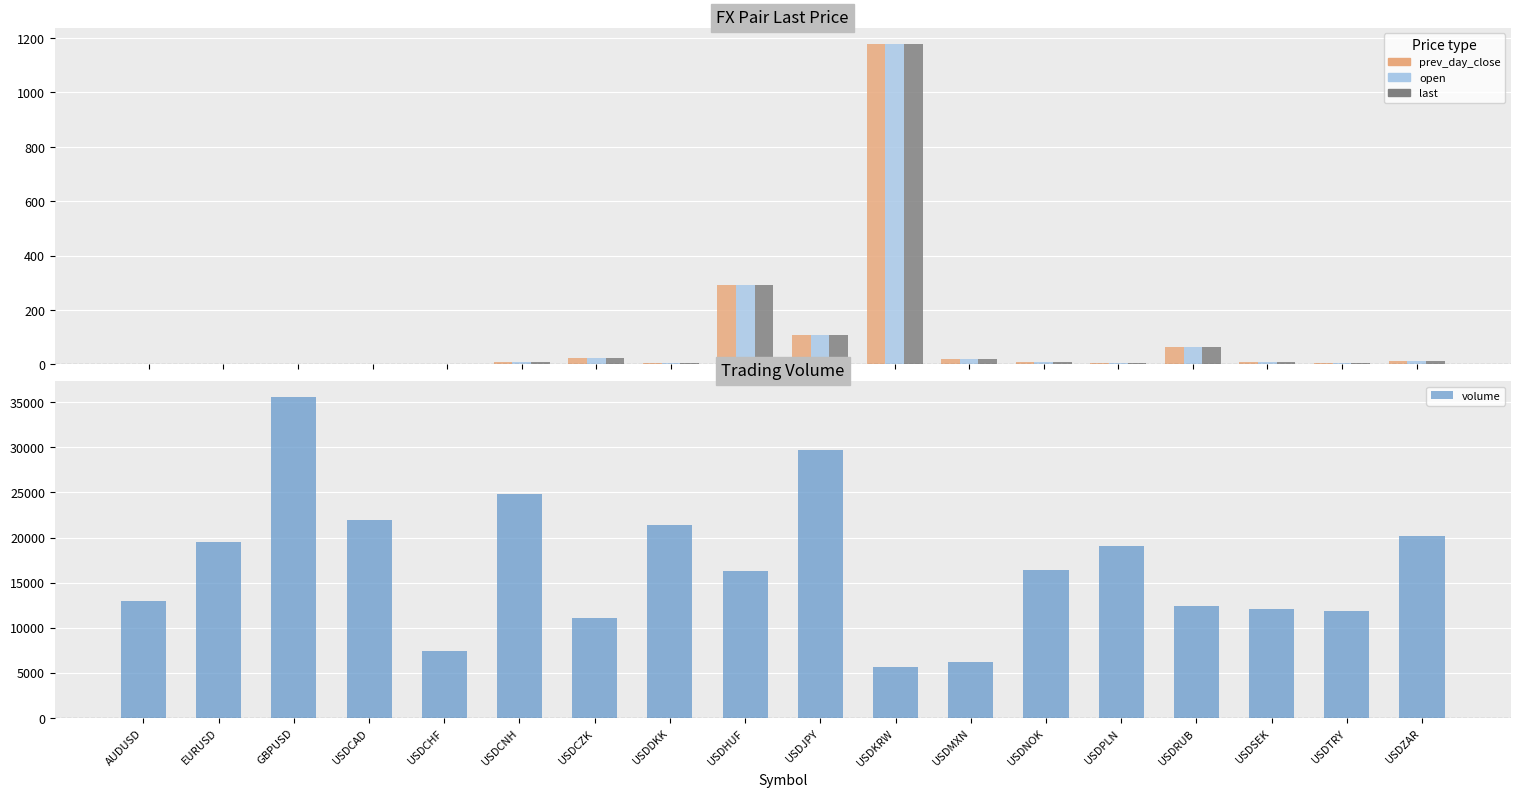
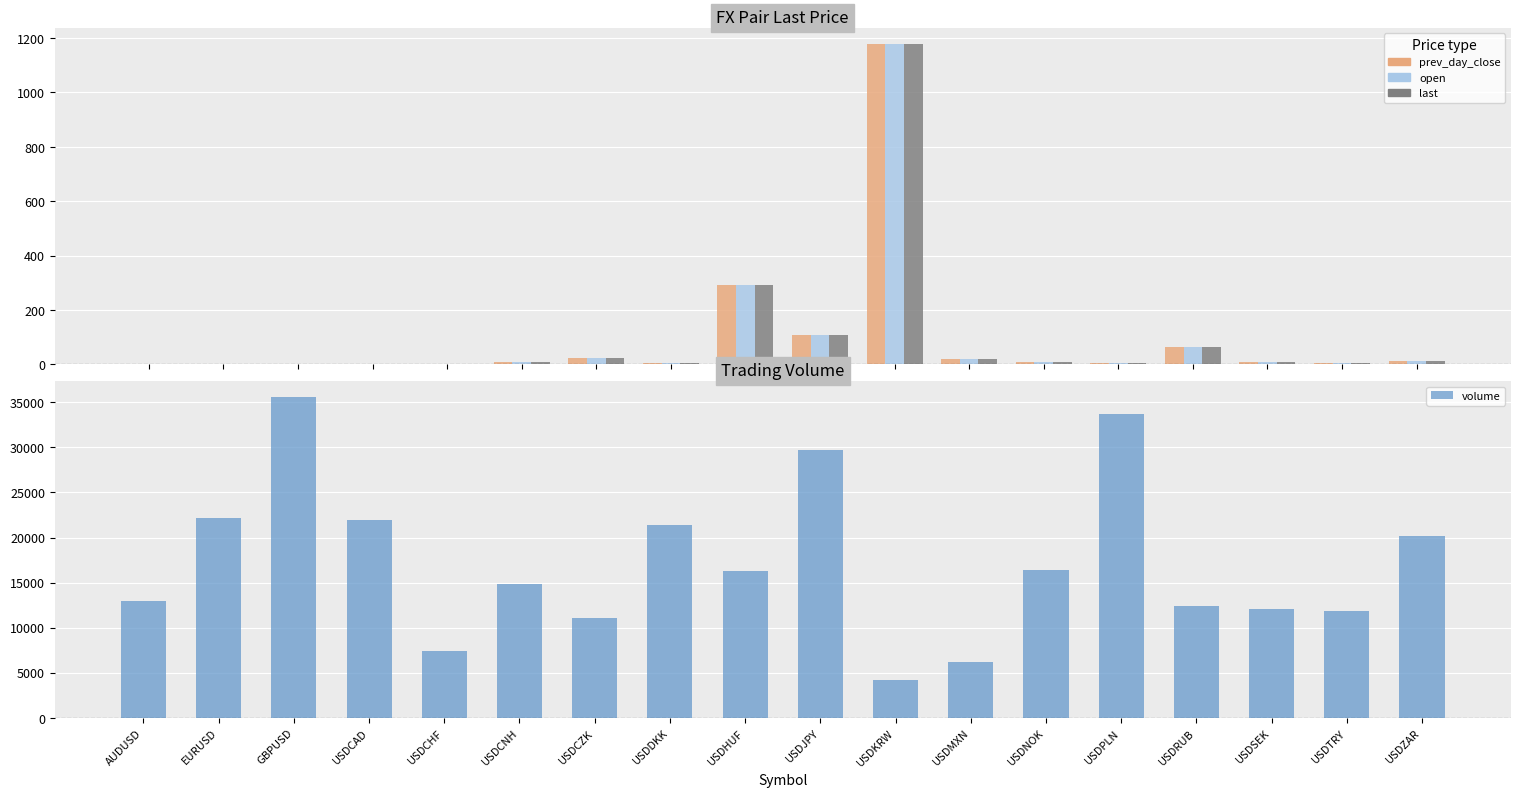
  {
    "Trading Volume": {
      "AUDUSD": 13000,
-     "EURUSD": 20000,
+     "EURUSD": 22000,
      "GBPUSD": 36000,
      "USDCAD": 22000,
      "USDCHF": 7000,
-     "USDCNH": 25000,
+     "USDCNH": 15000,
      "USDCZK": 11000,
      "USDDKK": 21000,
      "USDHUF": 16000,
      "USDJPY": 30000,
-     "USDKRW": 6000,
+     "USDKRW": 4000,
      "USDMXN": 6000,
      "USDNOK": 16000,
-     "USDPLN": 19000,
+     "USDPLN": 34000,
      "USDRUB": 12000,
      "USDSEK": 12000,
      "USDTRY": 12000,
      "USDZAR": 20000
    }
  }
